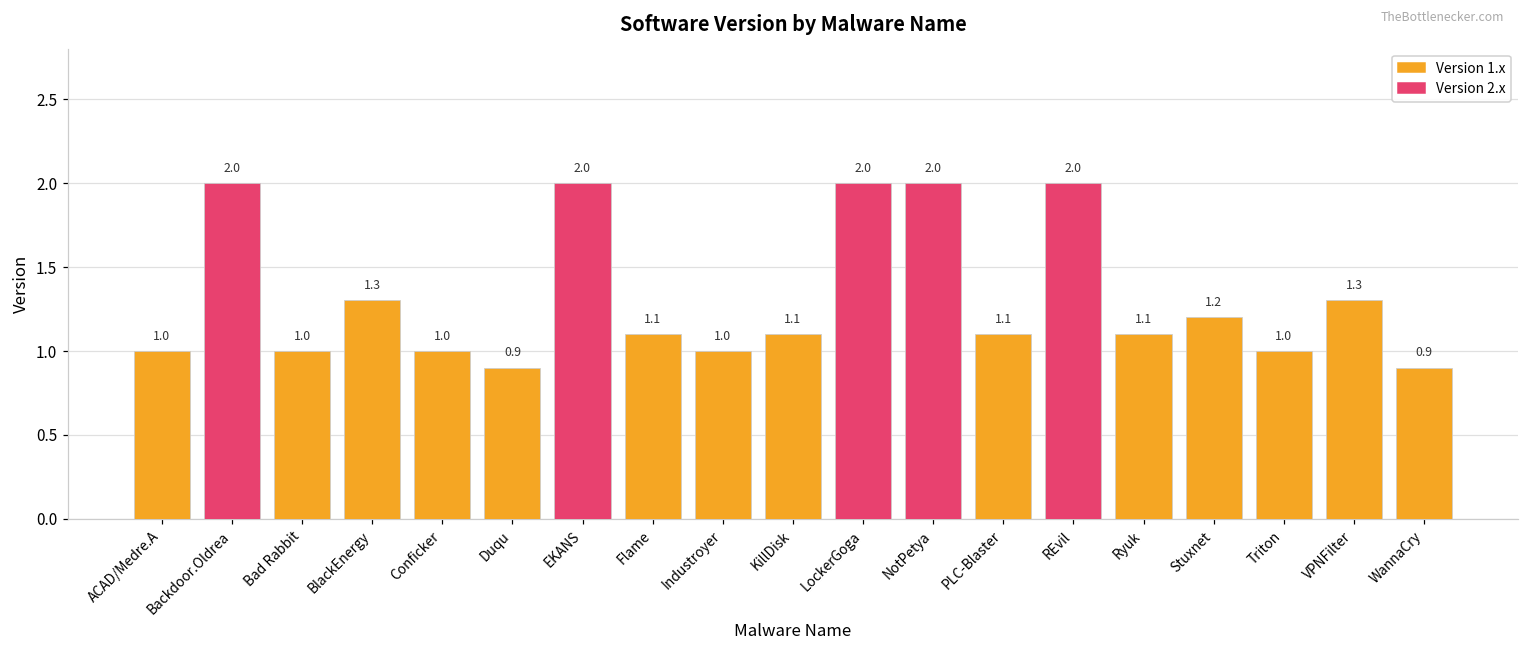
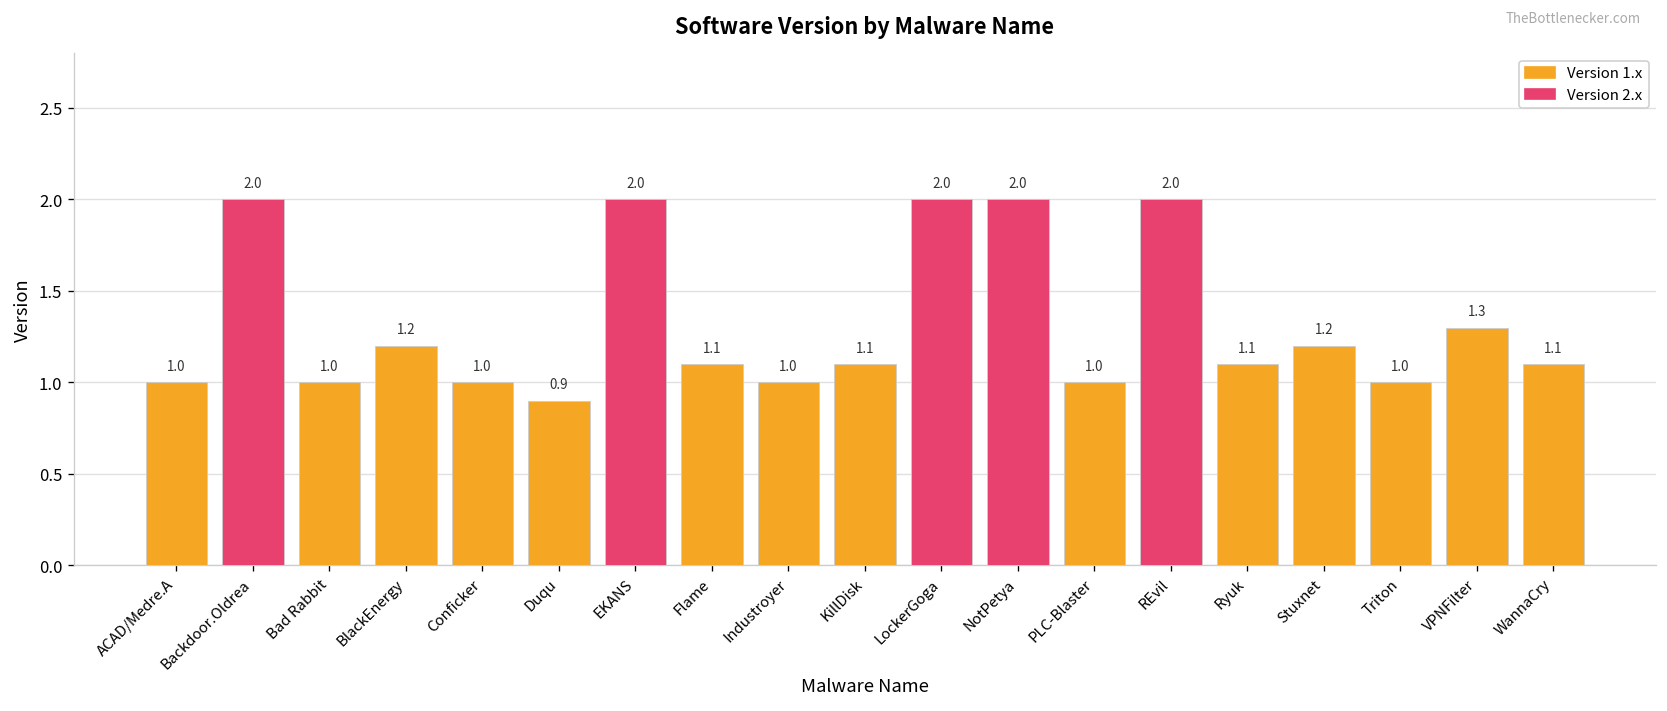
  {
    "Version 1.x": {
      "ACAD/Medre.A": 1.0,
      "Bad Rabbit": 1.0,
-     "BlackEnergy": 1.3,
+     "BlackEnergy": 1.2,
      "Conficker": 1.0,
      "Duqu": 0.9,
      "Flame": 1.1,
      "Industroyer": 1.0,
      "KillDisk": 1.1,
-     "PLC-Blaster": 1.1,
+     "PLC-Blaster": 1.0,
      "Ryuk": 1.1,
      "Stuxnet": 1.2,
      "Triton": 1.0,
      "VPNFilter": 1.3,
-     "WannaCry": 0.9
+     "WannaCry": 1.1
    },
    "Version 2.x": {
      "Backdoor.Oldrea": 2.0,
      "EKANS": 2.0,
      "LockerGoga": 2.0,
      "NotPetya": 2.0,
      "REvil": 2.0
    }
  }
